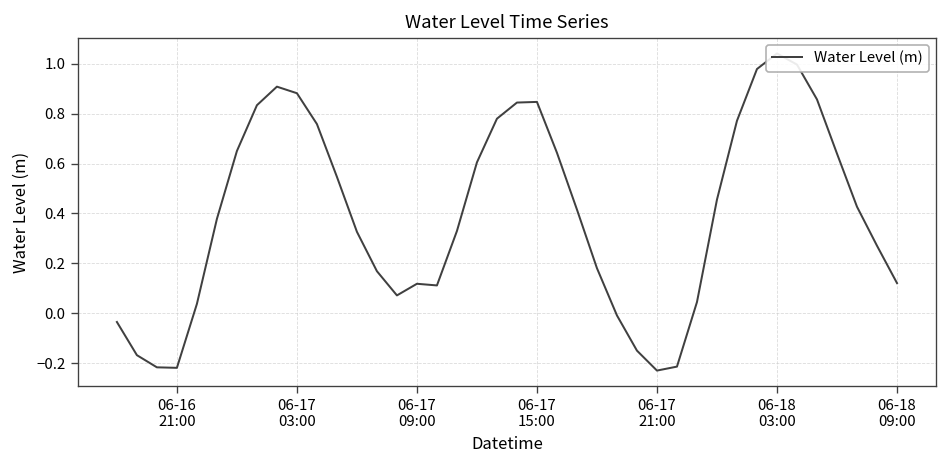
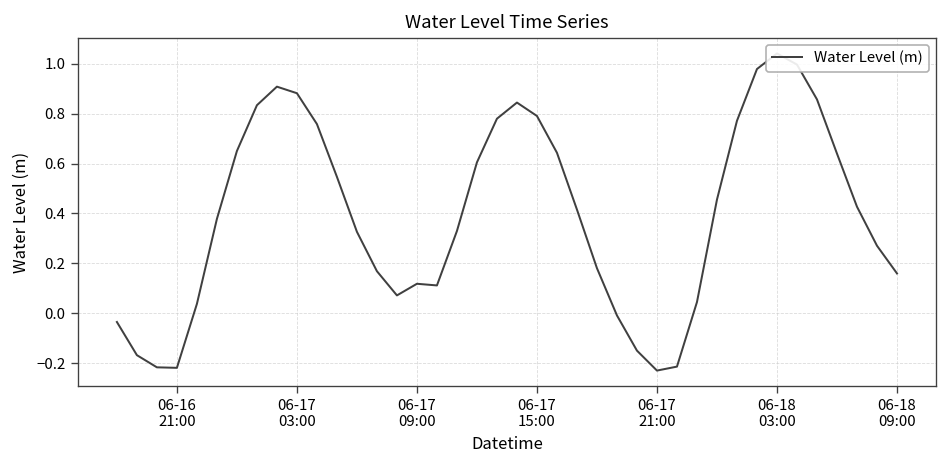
  {
    "06-16 21:00": -0.22,
    "06-17 03:00": 0.88,
    "06-17 09:00": 0.12,
-   "06-17 15:00": 0.85,
+   "06-17 15:00": 0.79,
    "06-17 21:00": -0.23,
-   "06-18 09:00": 0.12
+   "06-18 09:00": 0.16
  }
